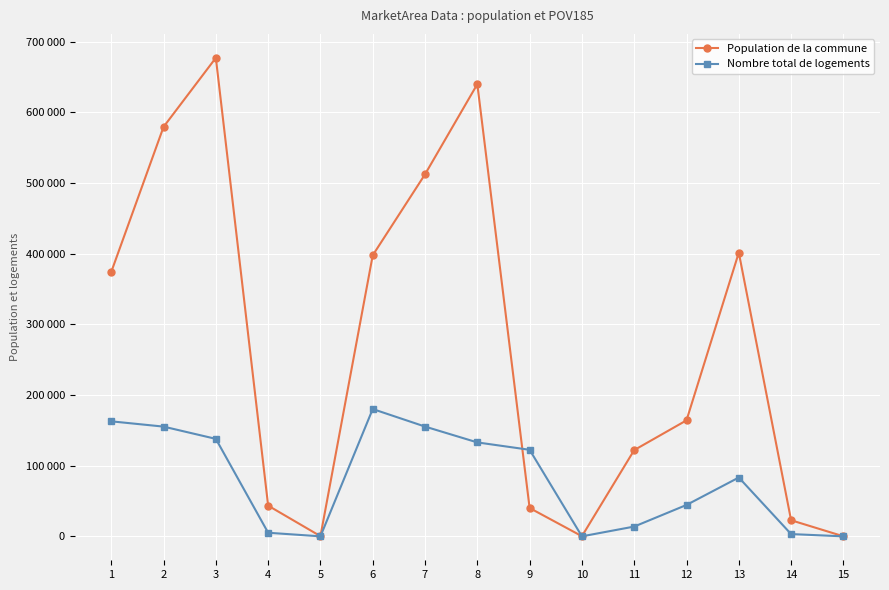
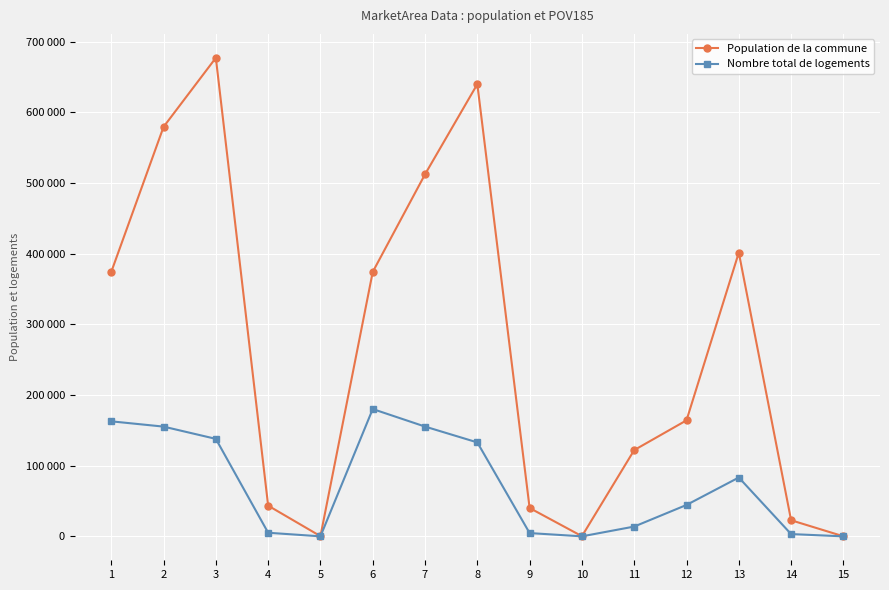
  {
    "Population de la commune": {
      "1": 370000,
      "2": 580000,
      "3": 680000,
      "4": 40000,
-     "6": 400000,
+     "6": 370000,
      "7": 510000,
      "8": 640000,
      "9": 40000,
      "11": 120000,
      "12": 160000,
      "13": 400000,
      "14": 20000
    },
    "Nombre total de logements": {
      "1": 160000,
      "2": 160000,
      "3": 140000,
      "4": 10000,
      "6": 180000,
      "7": 160000,
      "8": 130000,
-     "9": 120000,
+     "9": 0,
      "11": 10000,
      "12": 40000,
      "13": 80000,
      "14": 0
    }
  }
